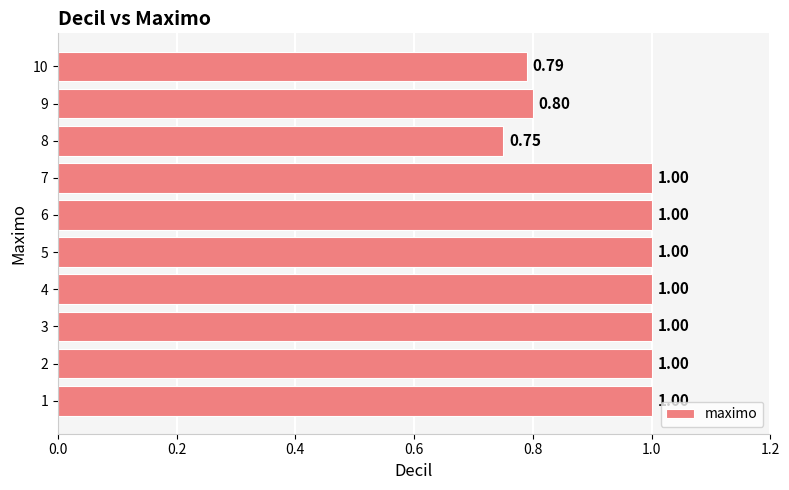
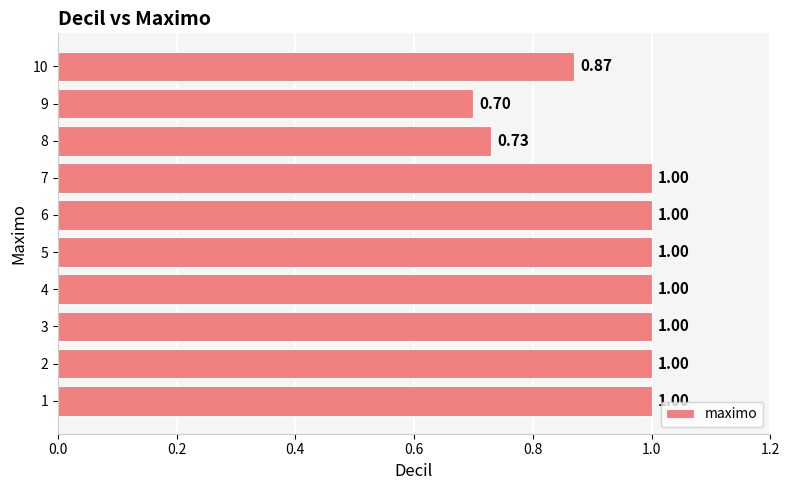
  {
-   "10": 0.79,
-   "9": 0.80,
-   "8": 0.75,
+   "10": 0.87,
+   "9": 0.70,
+   "8": 0.73,
    "7": 1.00,
    "6": 1.00,
    "5": 1.00,
    "4": 1.00,
    "3": 1.00,
    "2": 1.00
  }
